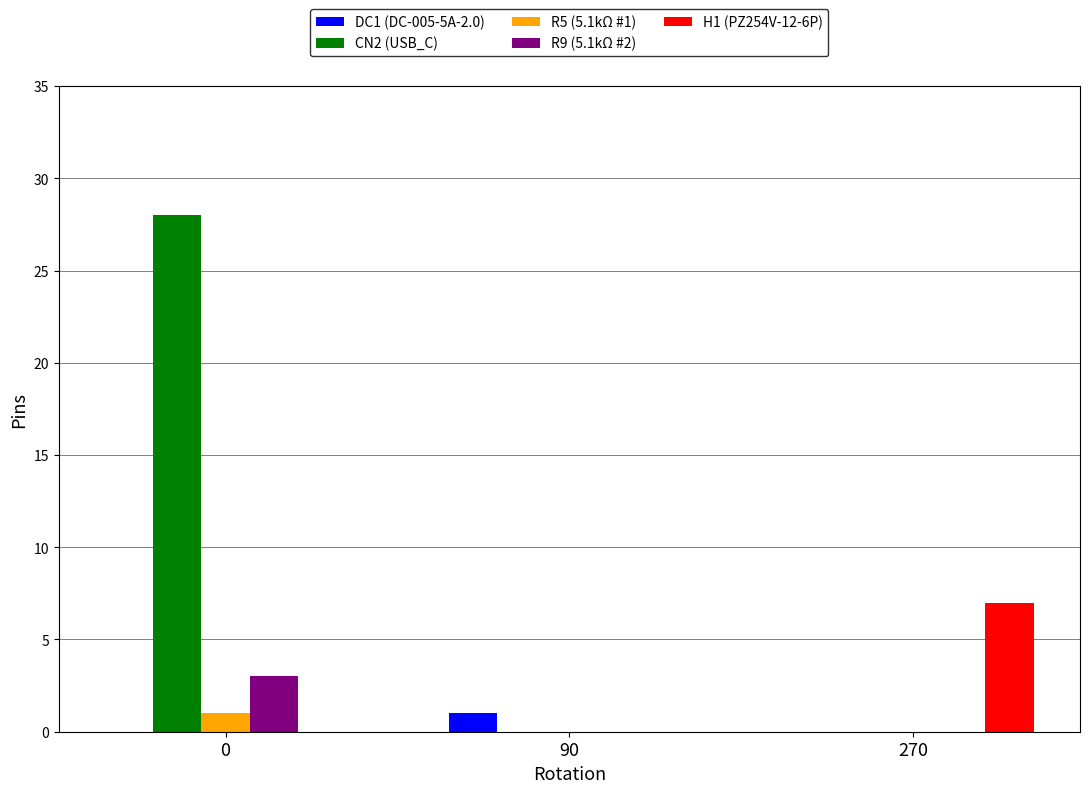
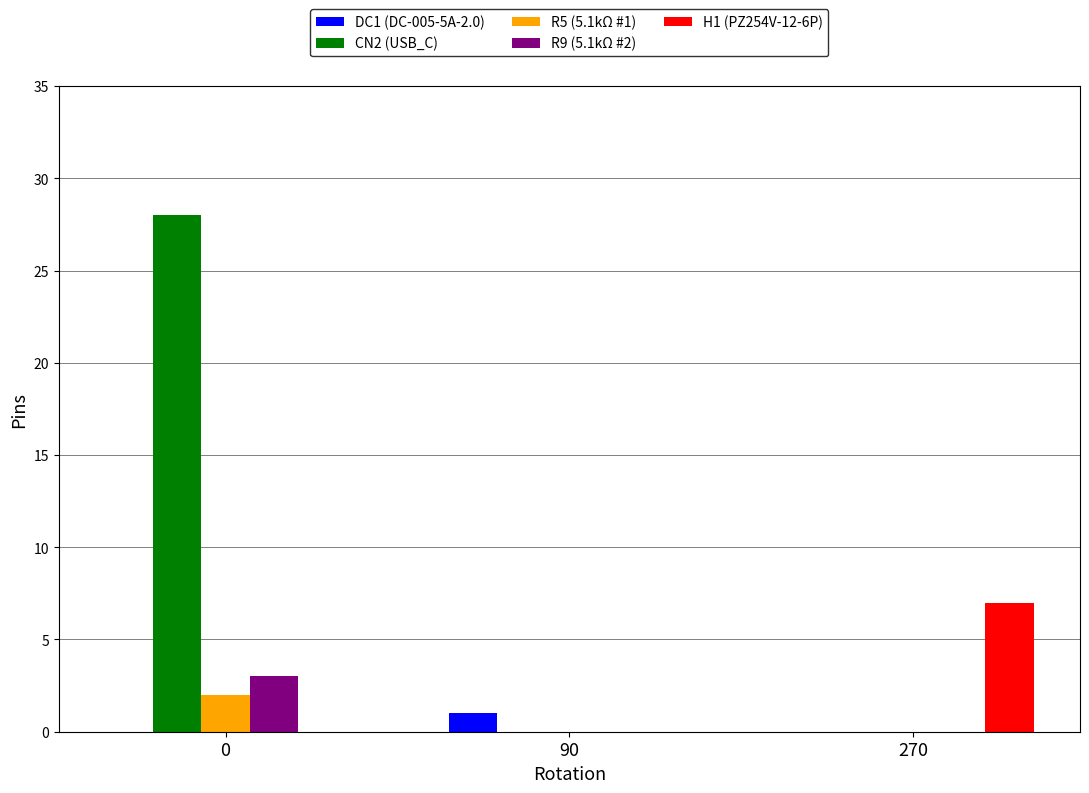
  {
    "DC1 (DC-005-5A-2.0)": {
      "0": 0,
      "90": 1,
      "270": 0
    },
    "CN2 (USB_C)": {
      "0": 28,
      "90": 0,
      "270": 0
    },
    "R5 (5.1kΩ #1)": {
-     "0": 1,
+     "0": 2,
      "90": 0,
      "270": 0
    },
    "R9 (5.1kΩ #2)": {
      "0": 3,
      "90": 0,
      "270": 0
    },
    "H1 (PZ254V-12-6P)": {
      "0": 0,
      "90": 0,
      "270": 7
    }
  }
